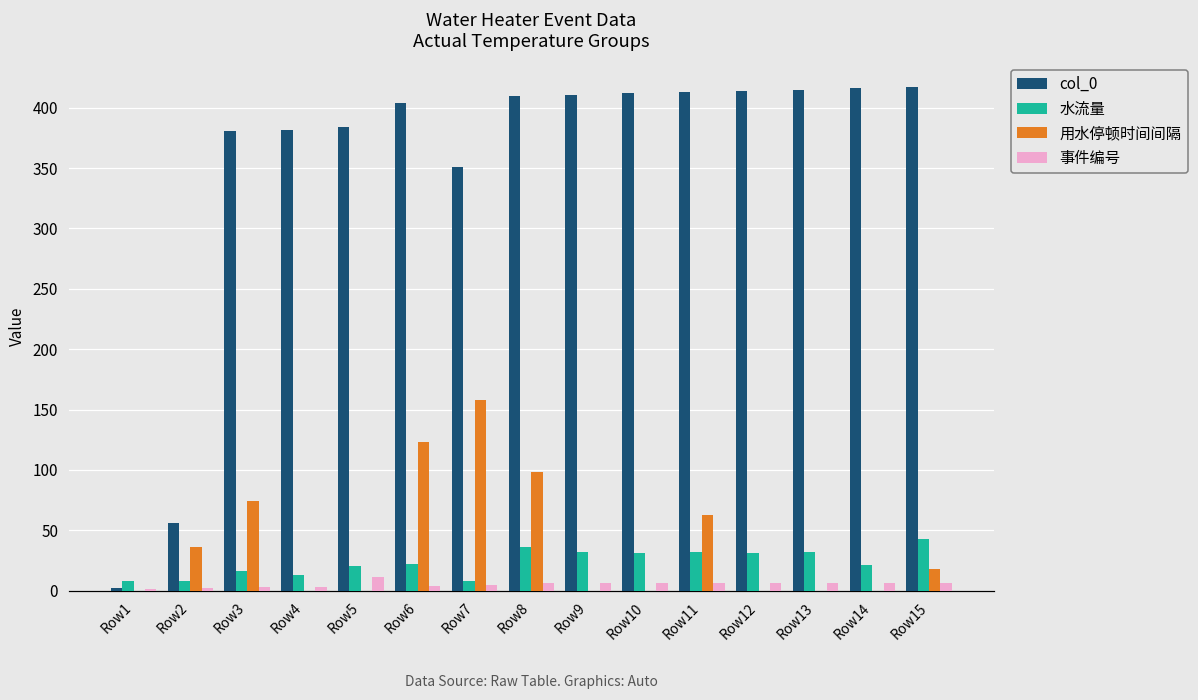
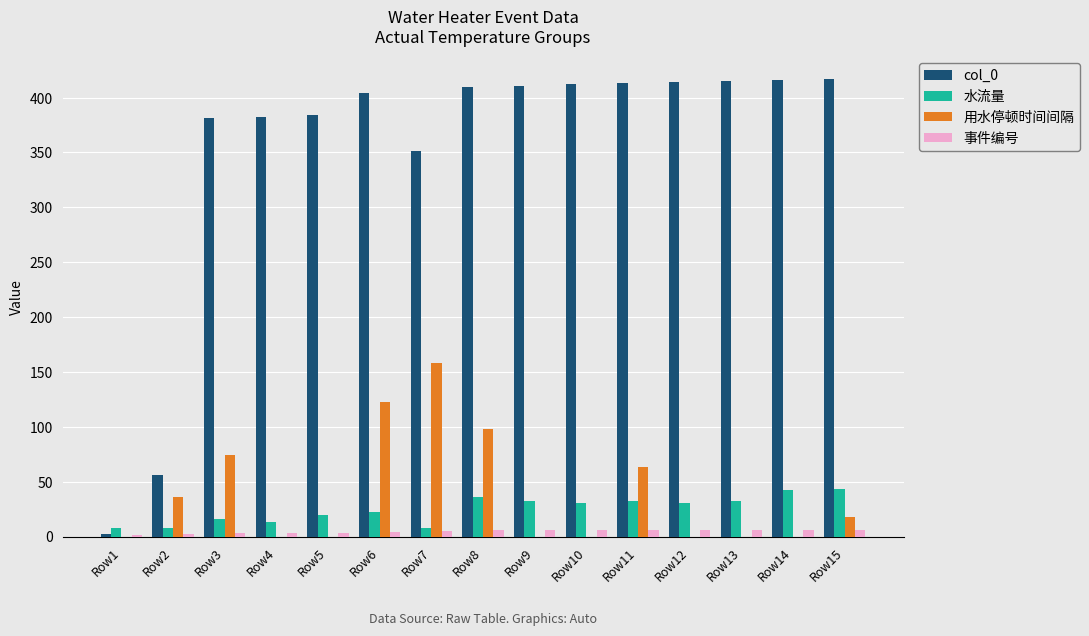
  {
    "col_0": {
      "Row2": 56,
      "Row3": 381,
      "Row4": 382,
      "Row5": 384,
      "Row6": 404,
      "Row7": 351,
      "Row8": 410,
      "Row9": 411,
      "Row10": 412,
      "Row11": 413,
      "Row12": 414,
      "Row13": 415,
      "Row14": 416,
      "Row15": 417
    },
    "水流量": {
      "Row1": 8,
      "Row2": 8,
      "Row3": 16,
      "Row4": 13,
      "Row5": 20,
      "Row6": 22,
      "Row7": 8,
      "Row8": 36,
      "Row9": 32,
      "Row10": 31,
      "Row11": 32,
      "Row12": 31,
      "Row13": 32,
-     "Row14": 21,
+     "Row14": 42,
      "Row15": 43
    },
    "用水停顿时间间隔": {
      "Row1": 0,
      "Row2": 36,
      "Row3": 74,
      "Row4": 0,
      "Row5": 0,
      "Row6": 123,
      "Row7": 158,
      "Row8": 98,
      "Row9": 0,
      "Row10": 0,
      "Row11": 63,
      "Row12": 0,
      "Row13": 0,
      "Row14": 0,
      "Row15": 18
    },
    "事件编号": {
      "Row3": 3,
      "Row4": 3,
-     "Row5": 11,
+     "Row5": 3,
      "Row6": 4,
      "Row7": 5,
      "Row8": 6,
      "Row9": 6,
      "Row10": 6,
      "Row11": 6,
      "Row12": 6,
      "Row13": 6,
      "Row14": 6,
      "Row15": 6
    }
  }
